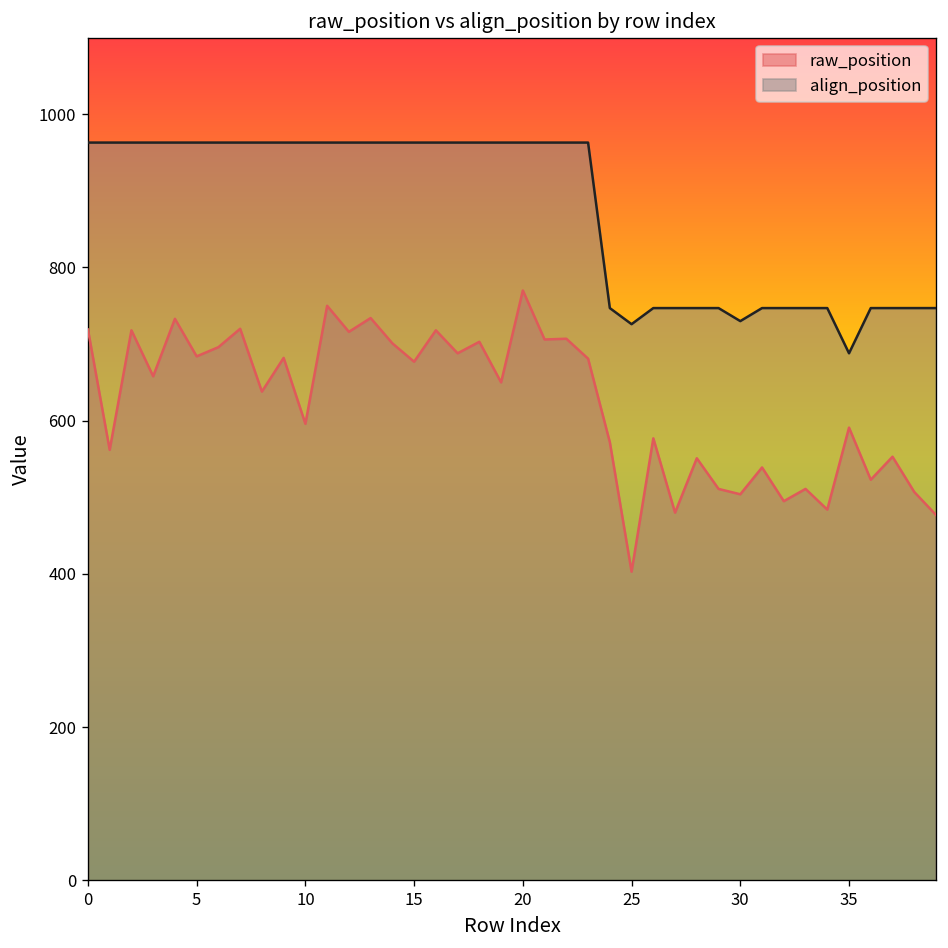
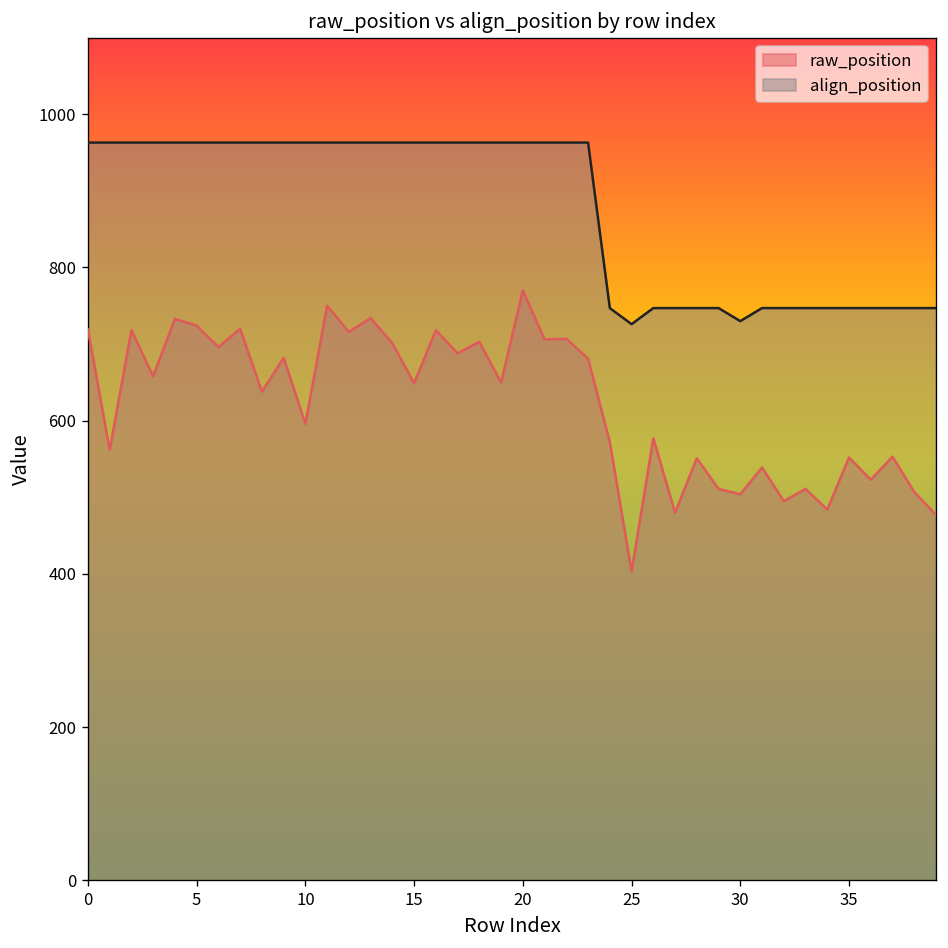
  {
    "raw_position": {
      "0": 720,
-     "5": 680,
+     "5": 720,
      "10": 600,
-     "15": 680,
+     "15": 650,
      "20": 770,
      "25": 400,
      "30": 500,
-     "35": 590
+     "35": 550
    },
    "align_position": {
      "0": 960,
      "5": 960,
      "10": 960,
      "15": 960,
      "20": 960,
      "25": 730,
      "30": 730,
-     "35": 690
+     "35": 750
    }
  }
